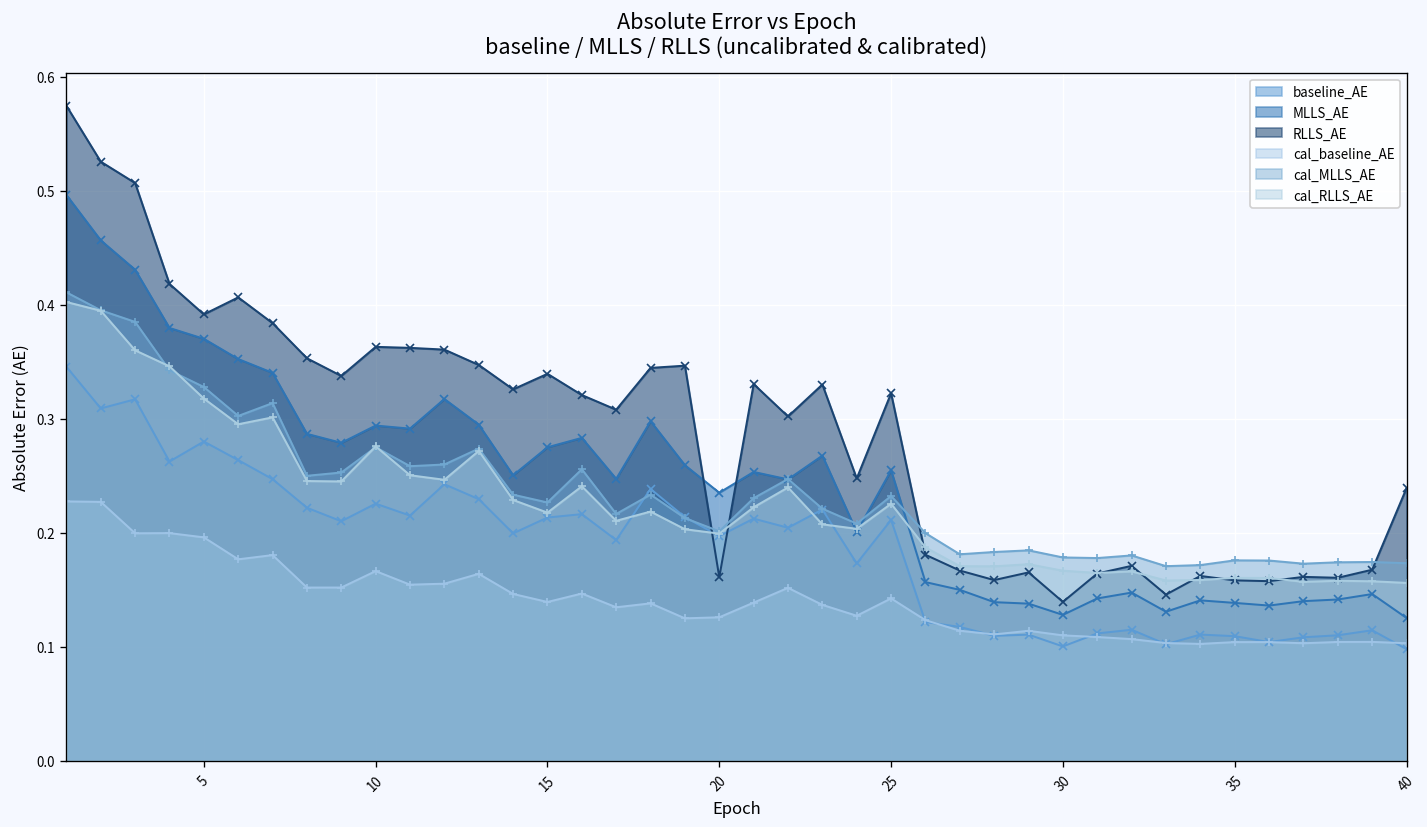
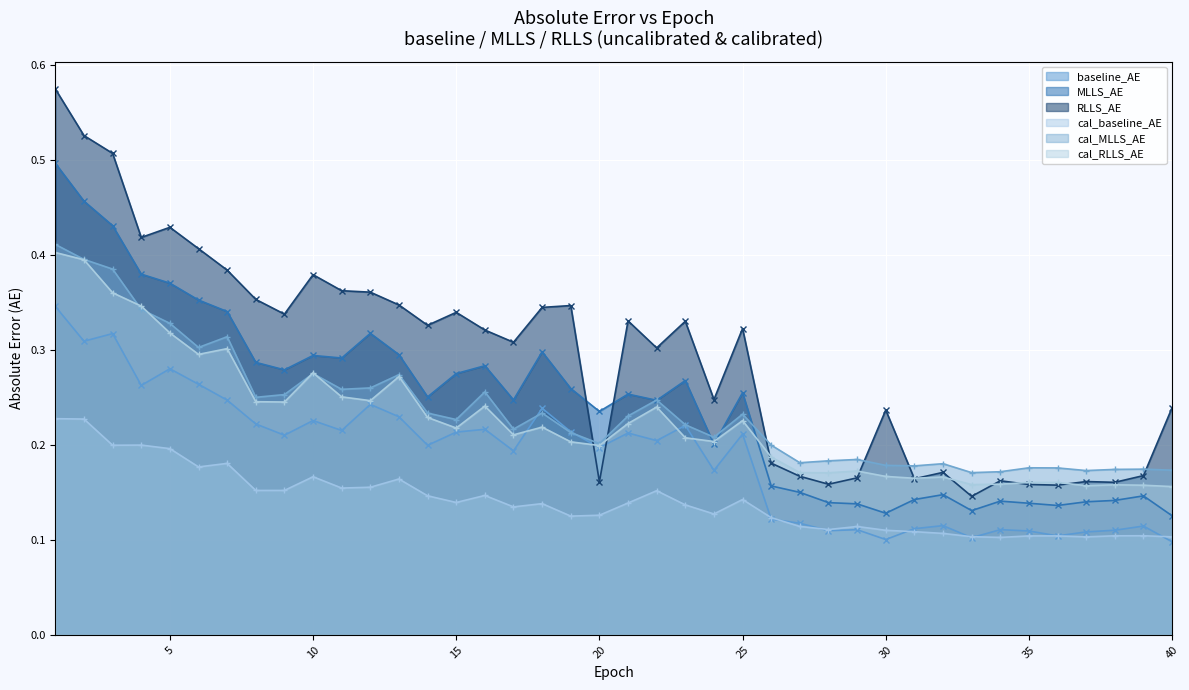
  {
    "RLLS_AE": {
-     "5": 0.39,
-     "10": 0.36,
+     "5": 0.43,
+     "10": 0.38,
      "15": 0.34,
      "20": 0.16,
      "25": 0.32,
-     "30": 0.14,
+     "30": 0.24,
      "40": 0.24
    }
  }
